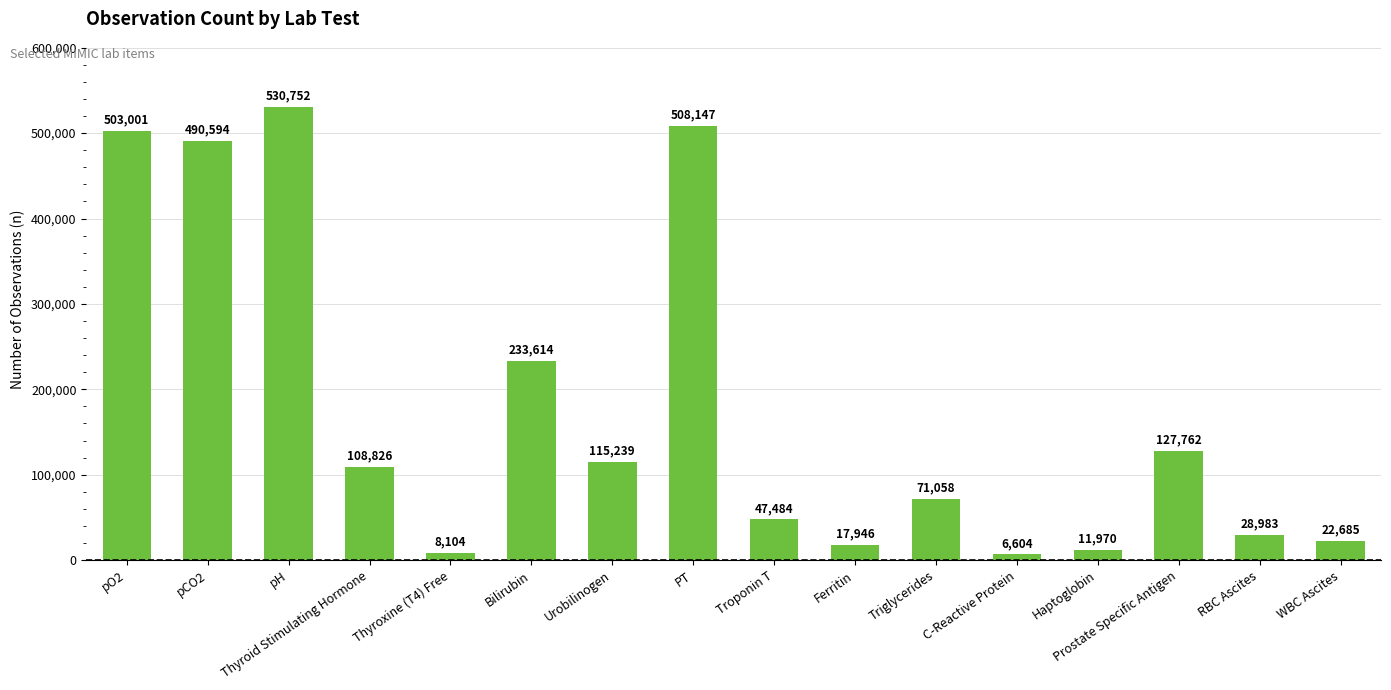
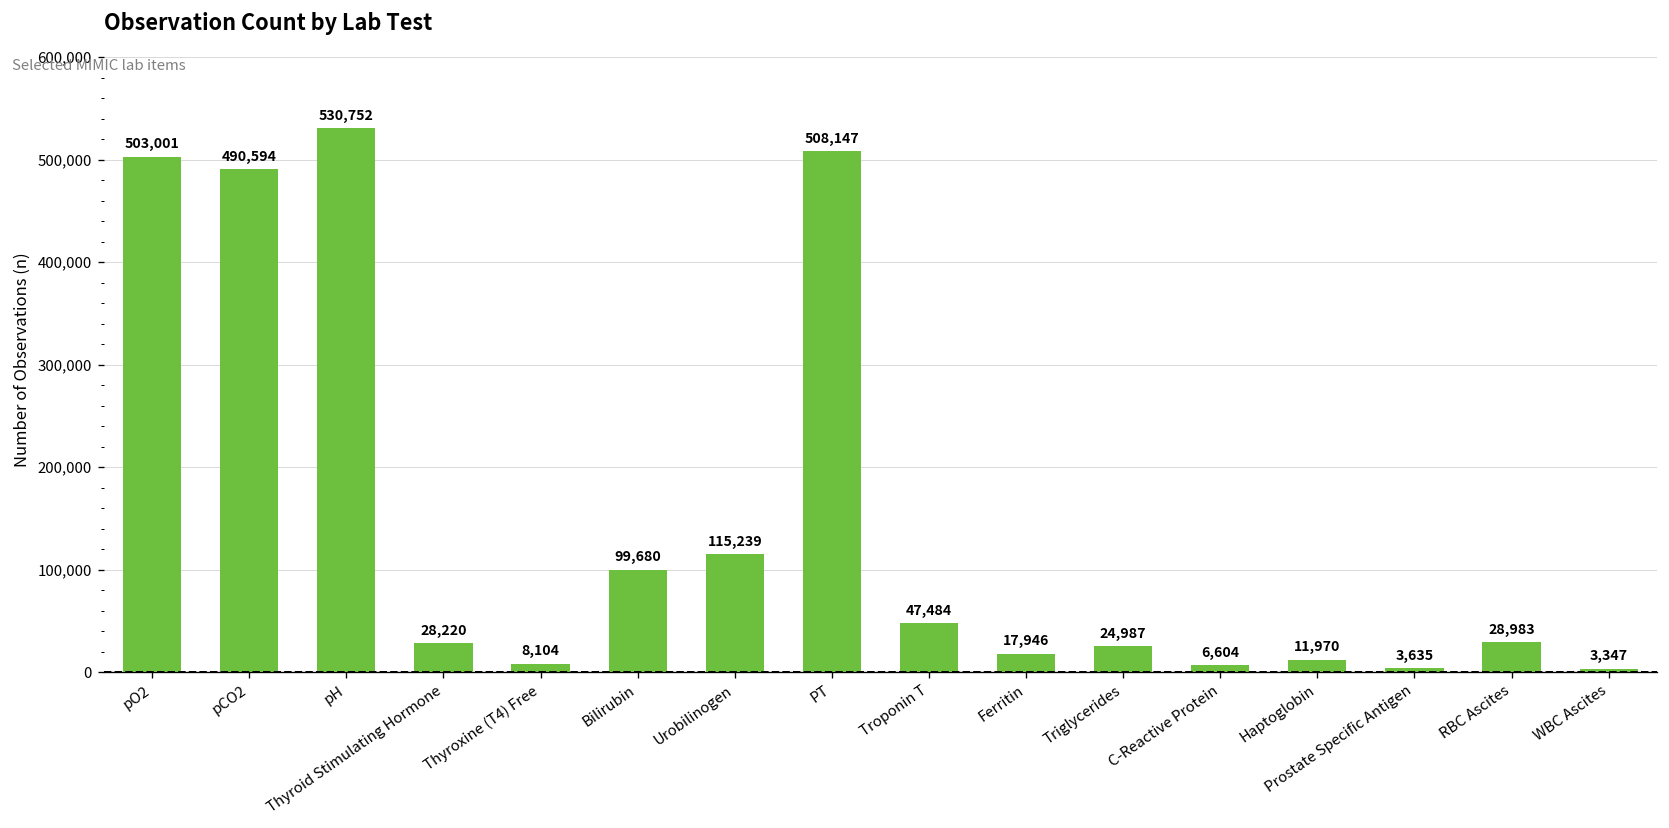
  {
    "pO2": "503,001",
    "pCO2": "490,594",
    "pH": "530,752",
-   "Thyroid Stimulating Hormone": "108,826",
+   "Thyroid Stimulating Hormone": "28,220",
    "Thyroxine (T4) Free": "8,104",
-   "Bilirubin": "233,614",
+   "Bilirubin": "99,680",
    "Urobilinogen": "115,239",
    "PT": "508,147",
    "Troponin T": "47,484",
    "Ferritin": "17,946",
-   "Triglycerides": "71,058",
+   "Triglycerides": "24,987",
    "C-Reactive Protein": "6,604",
    "Haptoglobin": "11,970",
-   "Prostate Specific Antigen": "127,762",
+   "Prostate Specific Antigen": "3,635",
    "RBC Ascites": "28,983",
-   "WBC Ascites": "22,685"
+   "WBC Ascites": "3,347"
  }
